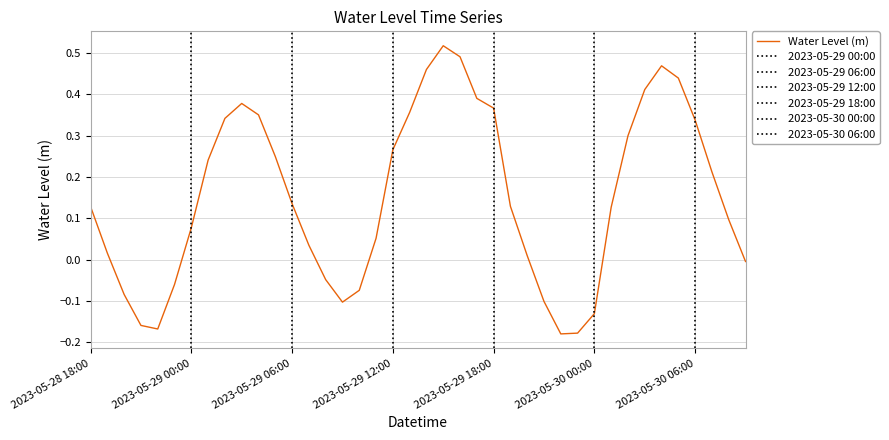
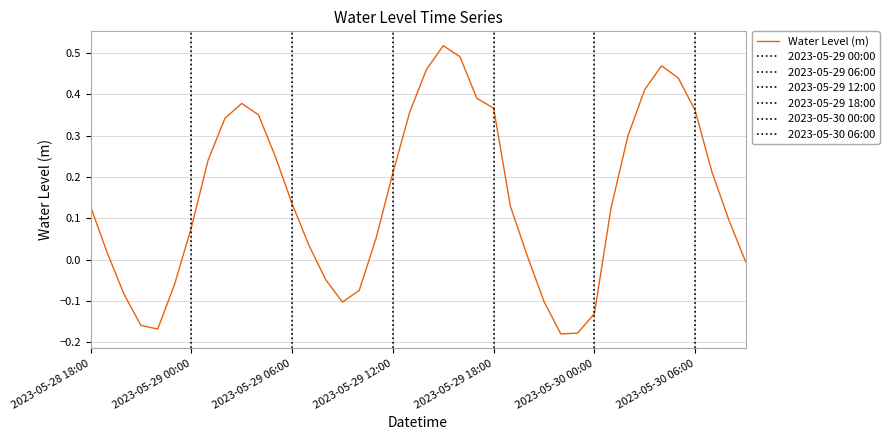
  {
    "2023-05-28 18:00": 0.13,
    "2023-05-29 00:00": 0.08,
    "2023-05-29 06:00": 0.14,
-   "2023-05-29 12:00": 0.27,
+   "2023-05-29 12:00": 0.21,
    "2023-05-29 18:00": 0.37,
    "2023-05-30 00:00": -0.13,
-   "2023-05-30 06:00": 0.34
+   "2023-05-30 06:00": 0.36
  }
